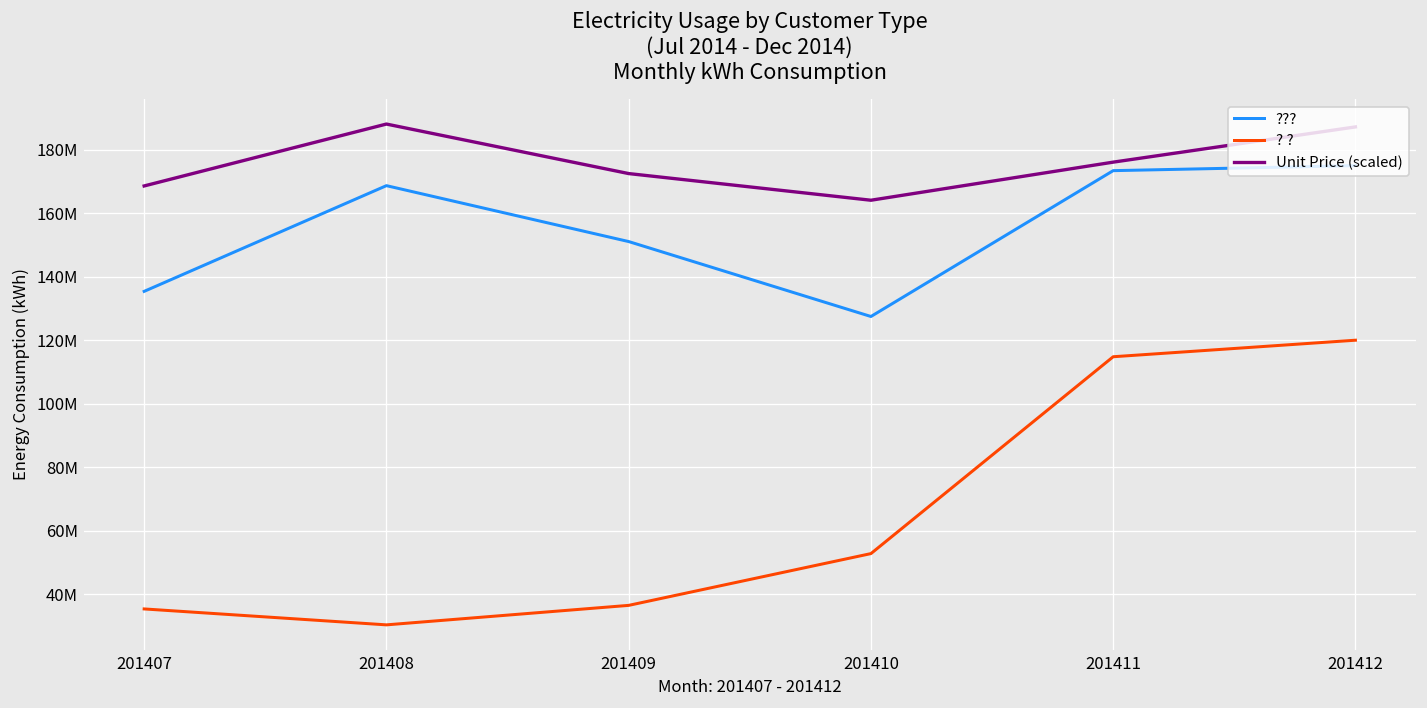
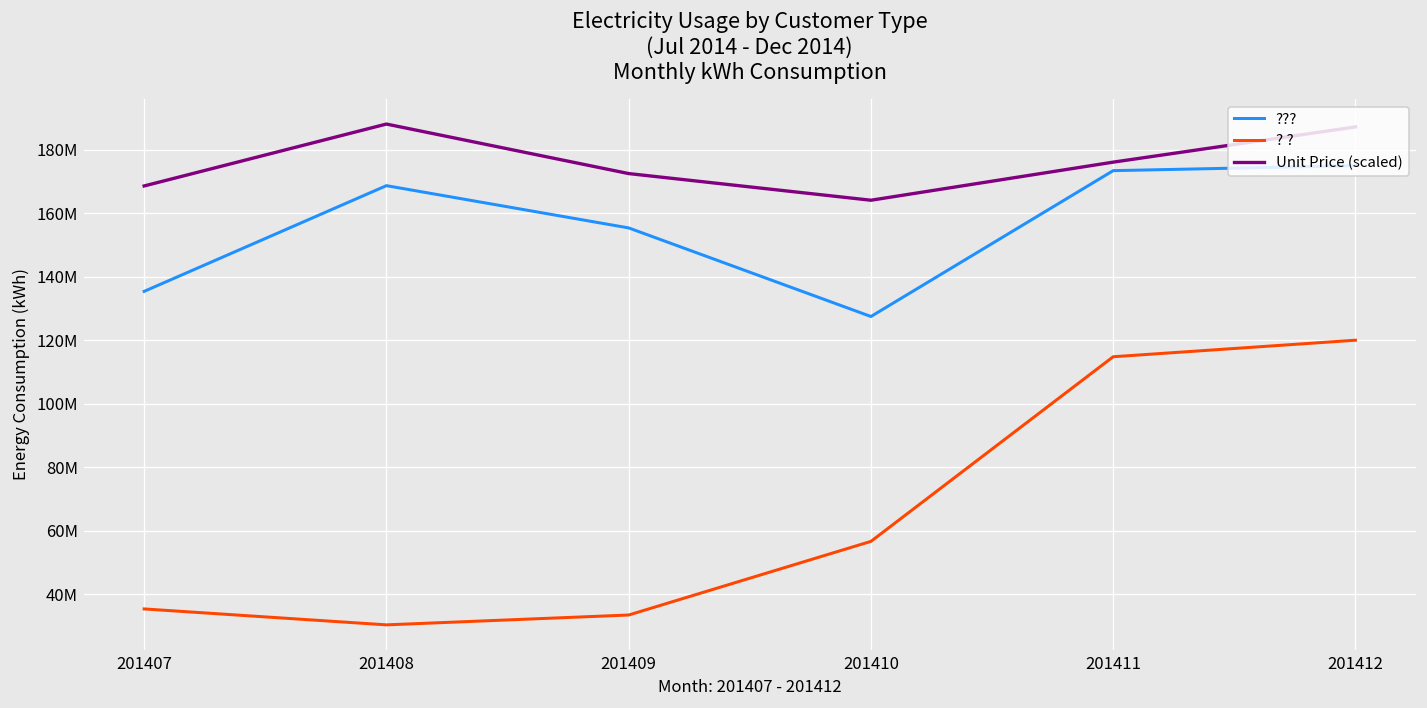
  {
    "???": {
      "201407": 135000000,
      "201408": 169000000,
-     "201409": 151000000,
+     "201409": 155000000,
      "201410": 127000000,
      "201411": 173000000
    },
    "? ?": {
      "201407": 35000000,
      "201408": 30000000,
-     "201409": 36000000,
-     "201410": 53000000,
+     "201409": 33000000,
+     "201410": 57000000,
      "201411": 115000000,
      "201412": 120000000
    },
    "Unit Price (scaled)": {
      "201407": 169000000,
      "201408": 188000000,
      "201409": 173000000,
      "201410": 164000000,
      "201411": 176000000
    }
  }
